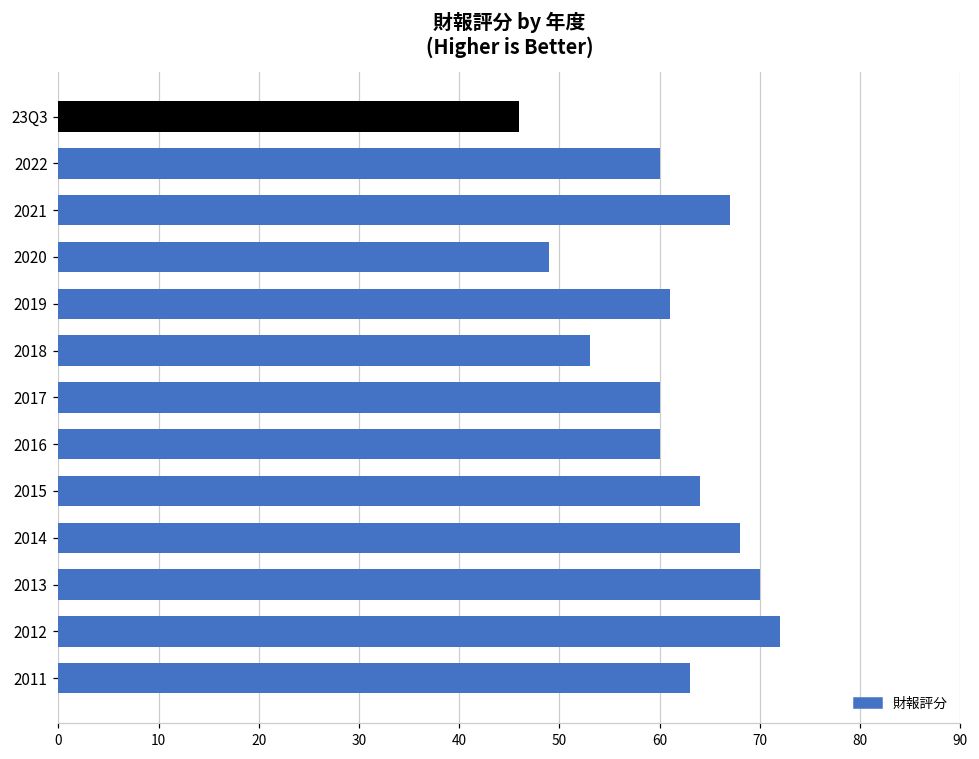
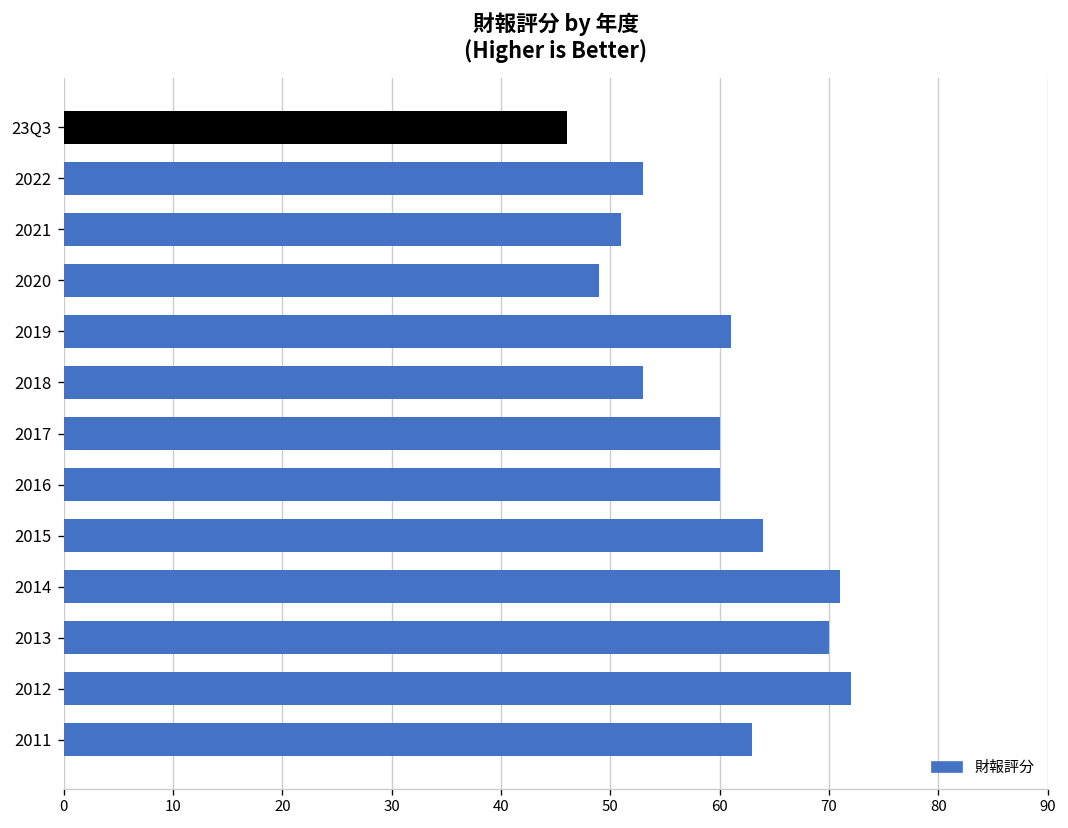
  {
    "23Q3": 46,
-   "2022": 60,
-   "2021": 67,
+   "2022": 53,
+   "2021": 51,
    "2020": 49,
    "2019": 61,
    "2018": 53,
    "2017": 60,
    "2016": 60,
    "2015": 64,
-   "2014": 68,
+   "2014": 71,
    "2013": 70,
    "2012": 72,
    "2011": 63
  }
